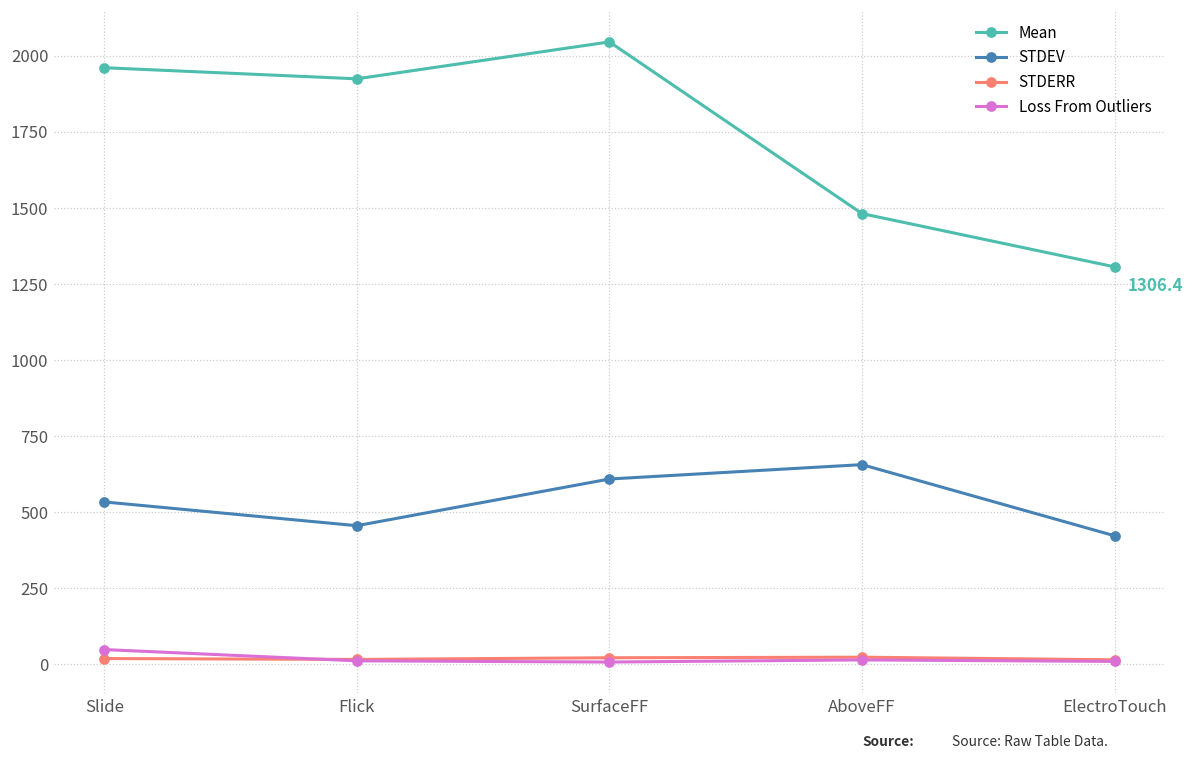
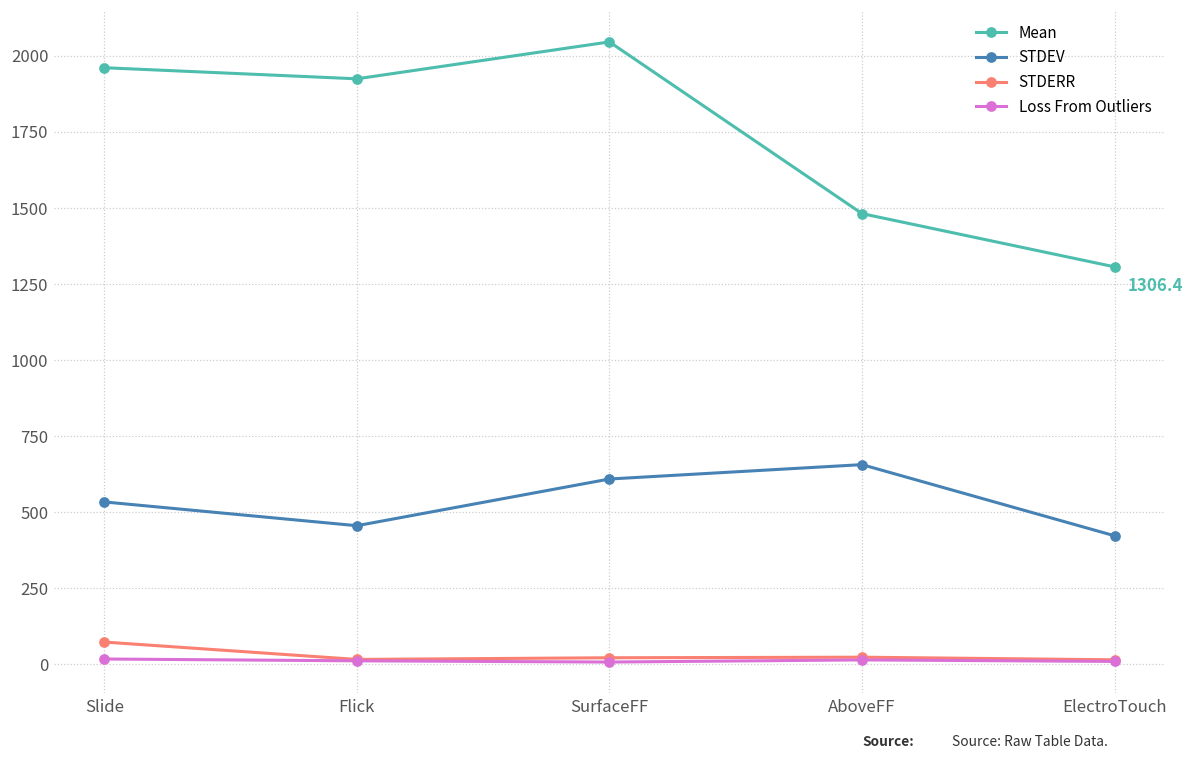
  {
    "STDERR": {
-     "Slide": 20,
+     "Slide": 70,
      "SurfaceFF": 20
    },
    "Loss From Outliers": {
-     "Slide": 50,
+     "Slide": 20,
      "SurfaceFF": 10
    }
  }
